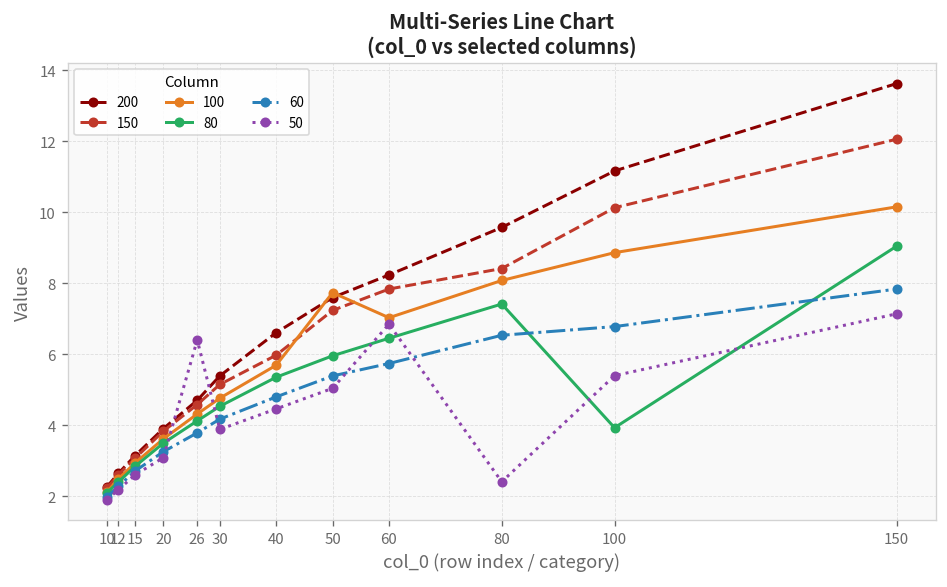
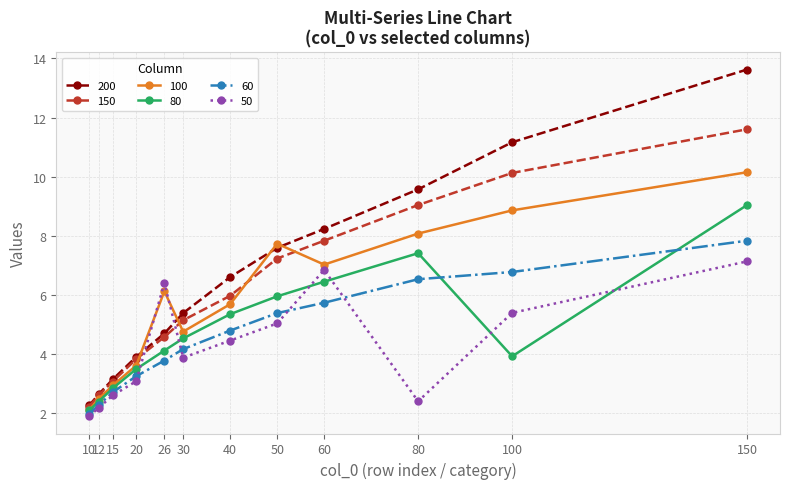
  {
    "200": {
      "26": 4.7,
      "30": 5.4,
      "40": 6.6,
      "50": 7.6,
      "60": 8.2,
      "80": 9.6,
      "100": 11.2,
      "150": 13.6
    },
    "150": {
      "26": 4.6,
      "30": 5.1,
      "40": 6.0,
      "50": 7.2,
      "60": 7.8,
-     "80": 8.4,
+     "80": 9.0,
      "100": 10.1,
-     "150": 12.1
+     "150": 11.6
    },
    "100": {
      "15": 2.9,
      "20": 3.6,
-     "26": 4.3,
+     "26": 6.1,
      "30": 4.8,
      "40": 5.7,
      "50": 7.7,
      "60": 7.0,
      "80": 8.1,
      "100": 8.9,
      "150": 10.2
    },
    "80": {
      "15": 2.8,
      "20": 3.5,
      "26": 4.1,
      "30": 4.5,
      "40": 5.4,
      "50": 6.0,
      "60": 6.5,
      "80": 7.4,
      "100": 3.9,
      "150": 9.0
    },
    "60": {
      "15": 2.7,
      "20": 3.3,
      "26": 3.8,
      "30": 4.2,
      "40": 4.8,
      "50": 5.4,
      "60": 5.7,
      "80": 6.5,
      "100": 6.8,
      "150": 7.8
    },
    "50": {
      "15": 2.6,
      "20": 3.1,
      "26": 6.4,
      "30": 3.9,
      "40": 4.5,
      "50": 5.0,
      "60": 6.8,
      "80": 2.4,
      "100": 5.4,
      "150": 7.1
    }
  }
